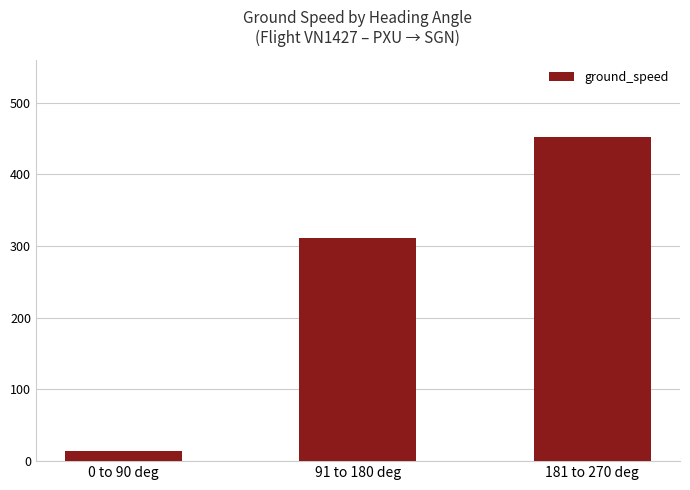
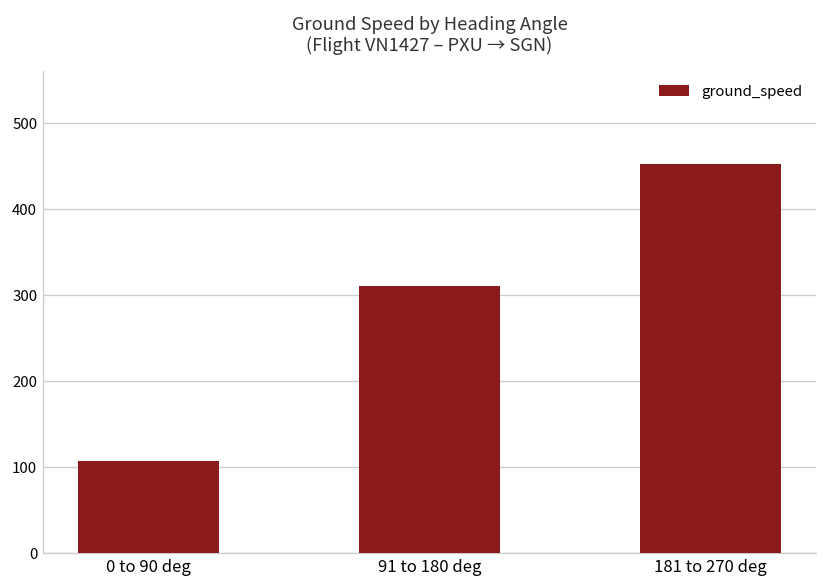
  {
-   "0 to 90 deg": 10,
+   "0 to 90 deg": 110,
    "91 to 180 deg": 310,
    "181 to 270 deg": 450
  }
